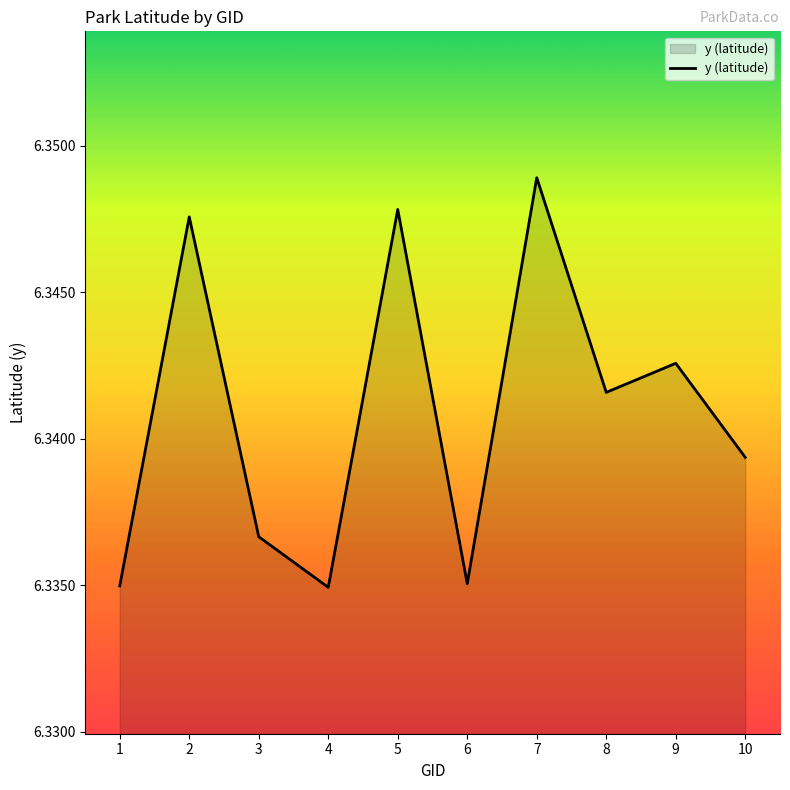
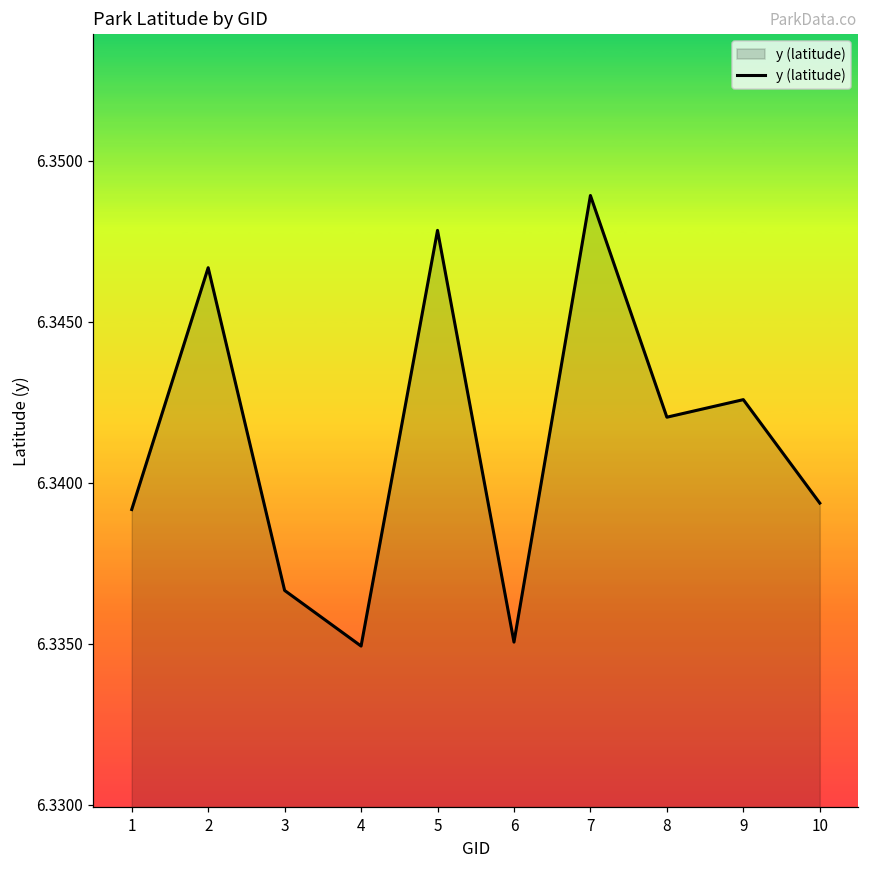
  {
-   "1": 6.3350,
-   "2": 6.3476,
+   "1": 6.3392,
+   "2": 6.3467,
    "3": 6.3367,
    "4": 6.3349,
    "5": 6.3478,
    "6": 6.3350,
    "7": 6.3489,
-   "8": 6.3416,
+   "8": 6.3420,
    "9": 6.3426,
    "10": 6.3394
  }
